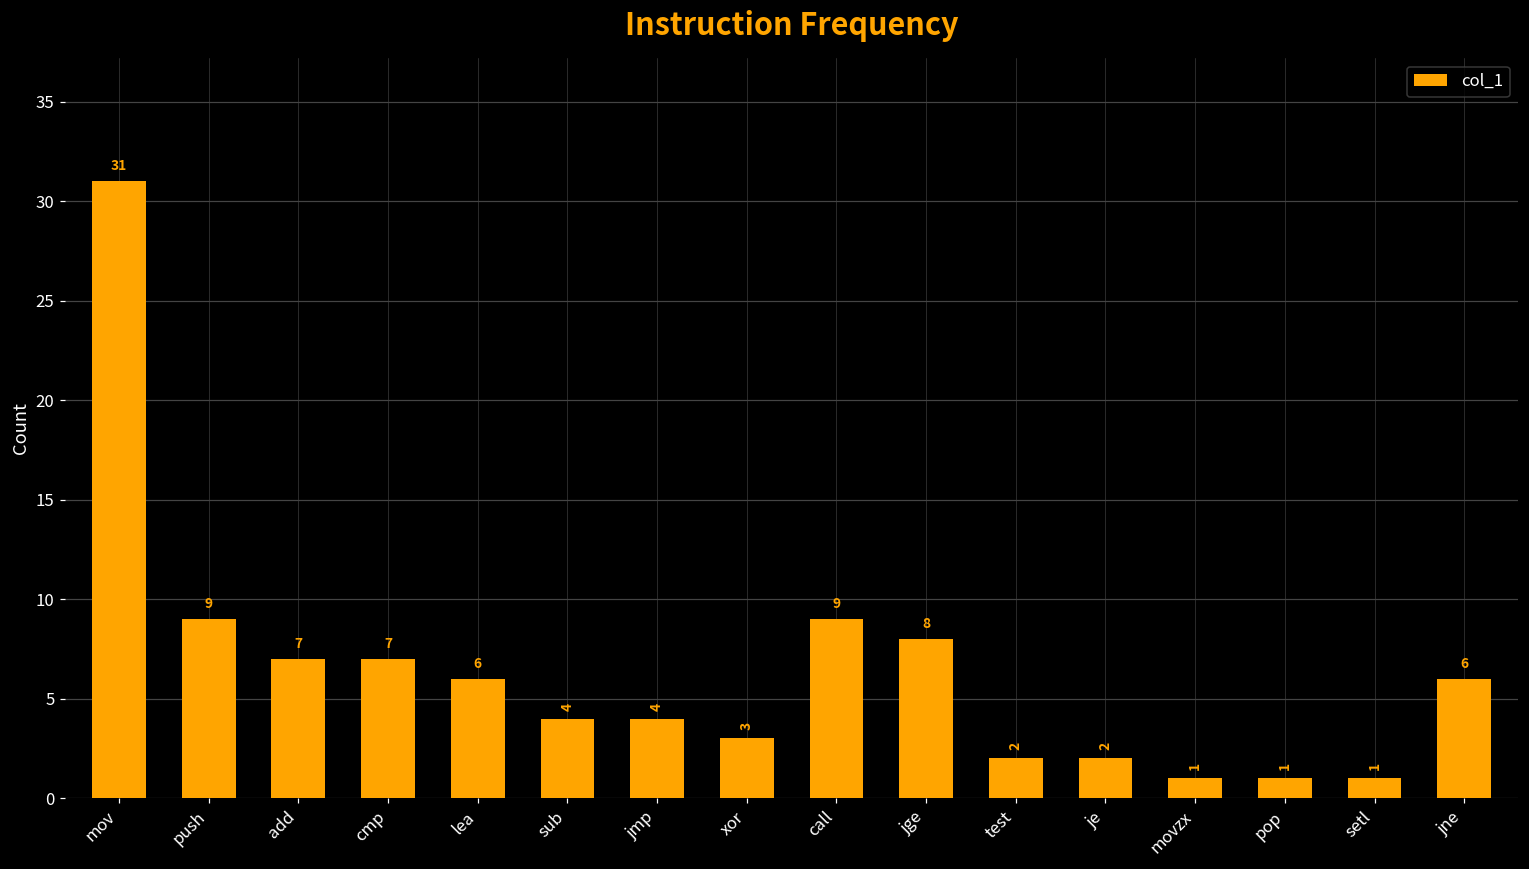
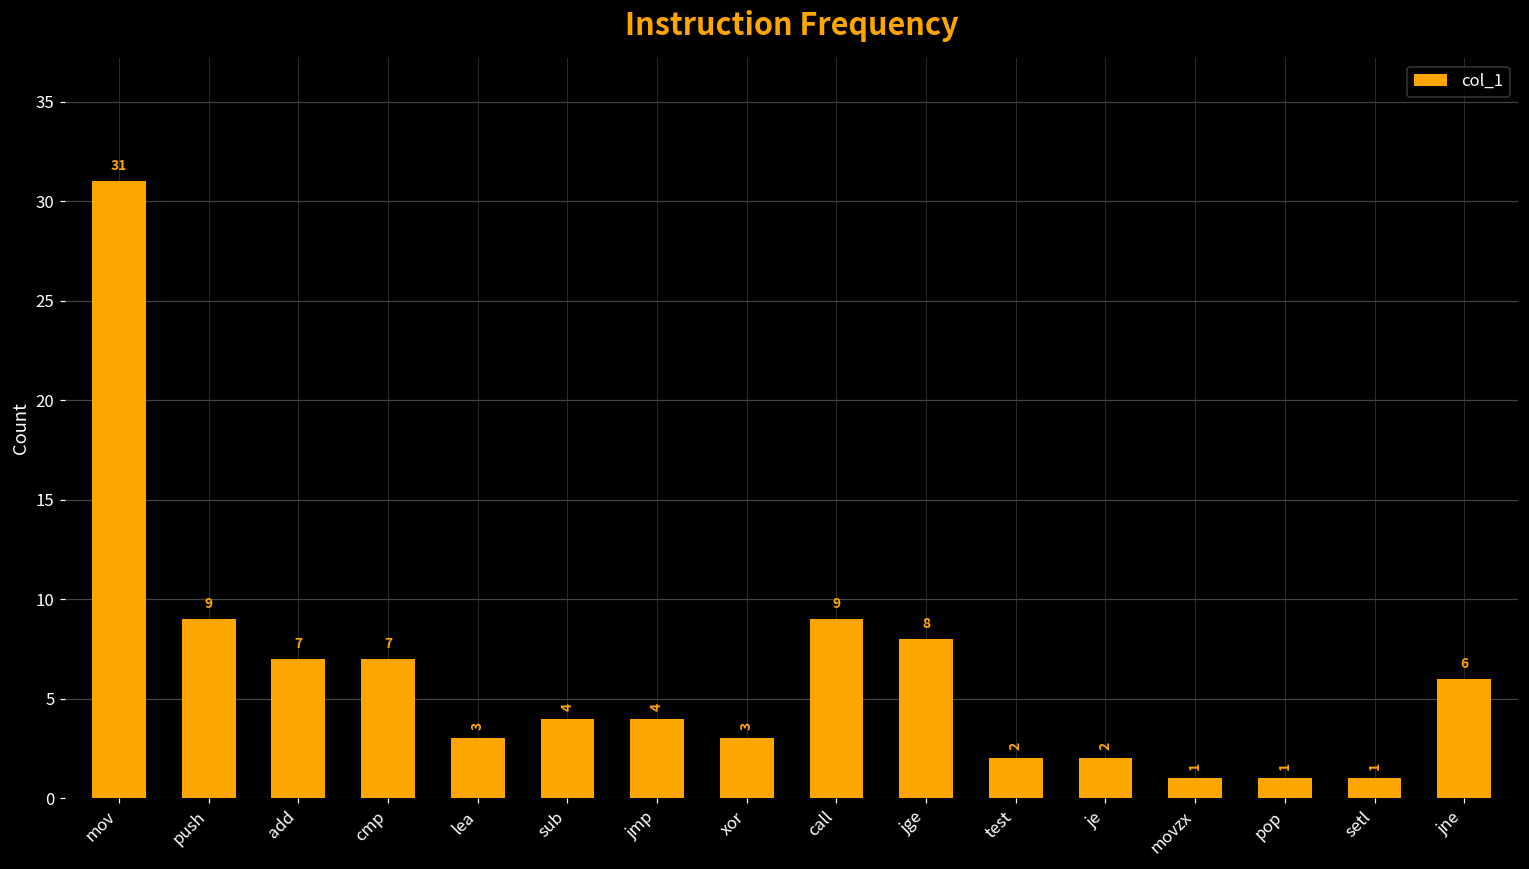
  {
    "mov": 31,
    "push": 9,
    "add": 7,
    "cmp": 7,
-   "lea": 6,
+   "lea": 3,
    "sub": 4,
    "jmp": 4,
    "xor": 3,
    "call": 9,
    "jge": 8,
    "test": 2,
    "je": 2,
    "movzx": 1,
    "pop": 1,
    "setl": 1,
    "jne": 6
  }
